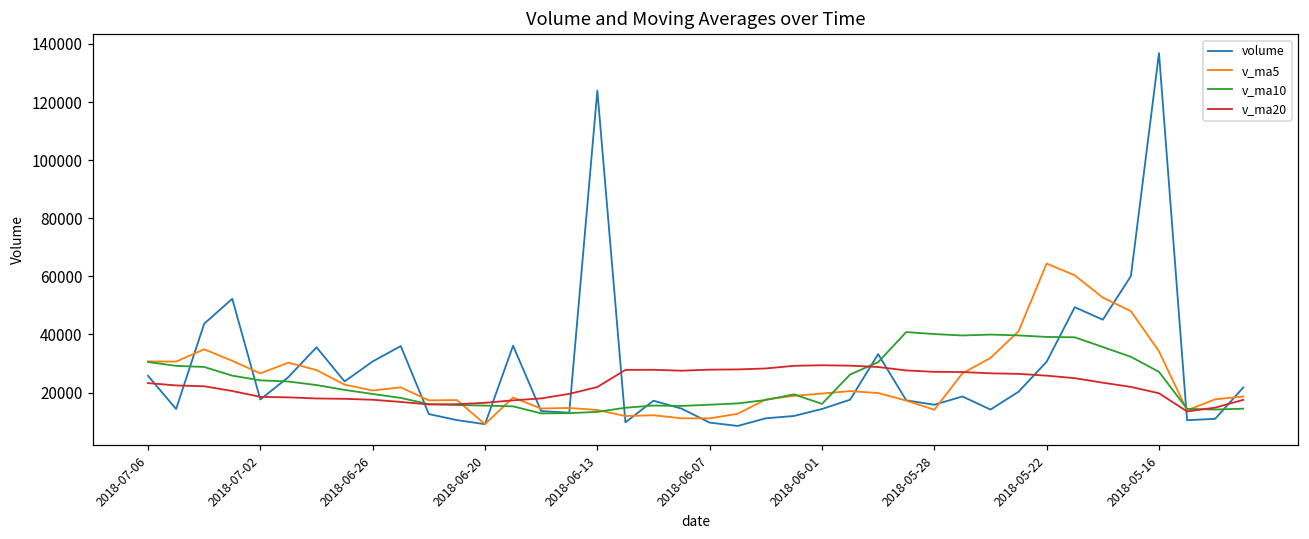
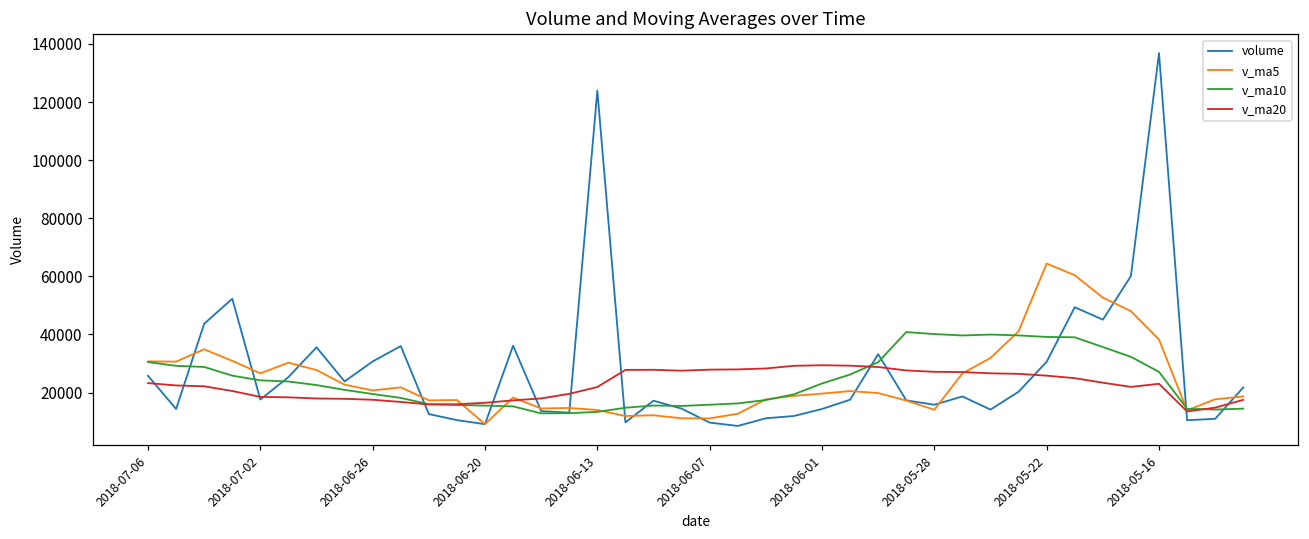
  {
    "volume": {
      "2018-07-06": 26000,
      "2018-06-26": 31000,
      "2018-06-13": 124000,
      "2018-06-07": 10000,
      "2018-06-01": 14000,
      "2018-05-28": 16000,
      "2018-05-22": 31000,
      "2018-05-16": 137000
    },
    "v_ma5": {
      "2018-07-02": 27000,
      "2018-06-26": 21000,
      "2018-06-07": 11000,
      "2018-06-01": 20000,
      "2018-05-28": 14000,
      "2018-05-22": 64000,
-     "2018-05-16": 34000
+     "2018-05-16": 38000
    },
    "v_ma10": {
      "2018-07-02": 24000,
      "2018-06-26": 20000,
      "2018-06-07": 16000,
-     "2018-06-01": 16000,
+     "2018-06-01": 23000,
      "2018-05-28": 40000,
      "2018-05-22": 39000,
      "2018-05-16": 27000
    },
    "v_ma20": {
      "2018-07-06": 23000,
      "2018-06-26": 18000,
      "2018-06-13": 22000,
      "2018-06-07": 28000,
      "2018-06-01": 29000,
      "2018-05-28": 27000,
      "2018-05-22": 26000,
-     "2018-05-16": 20000
+     "2018-05-16": 23000
    }
  }
